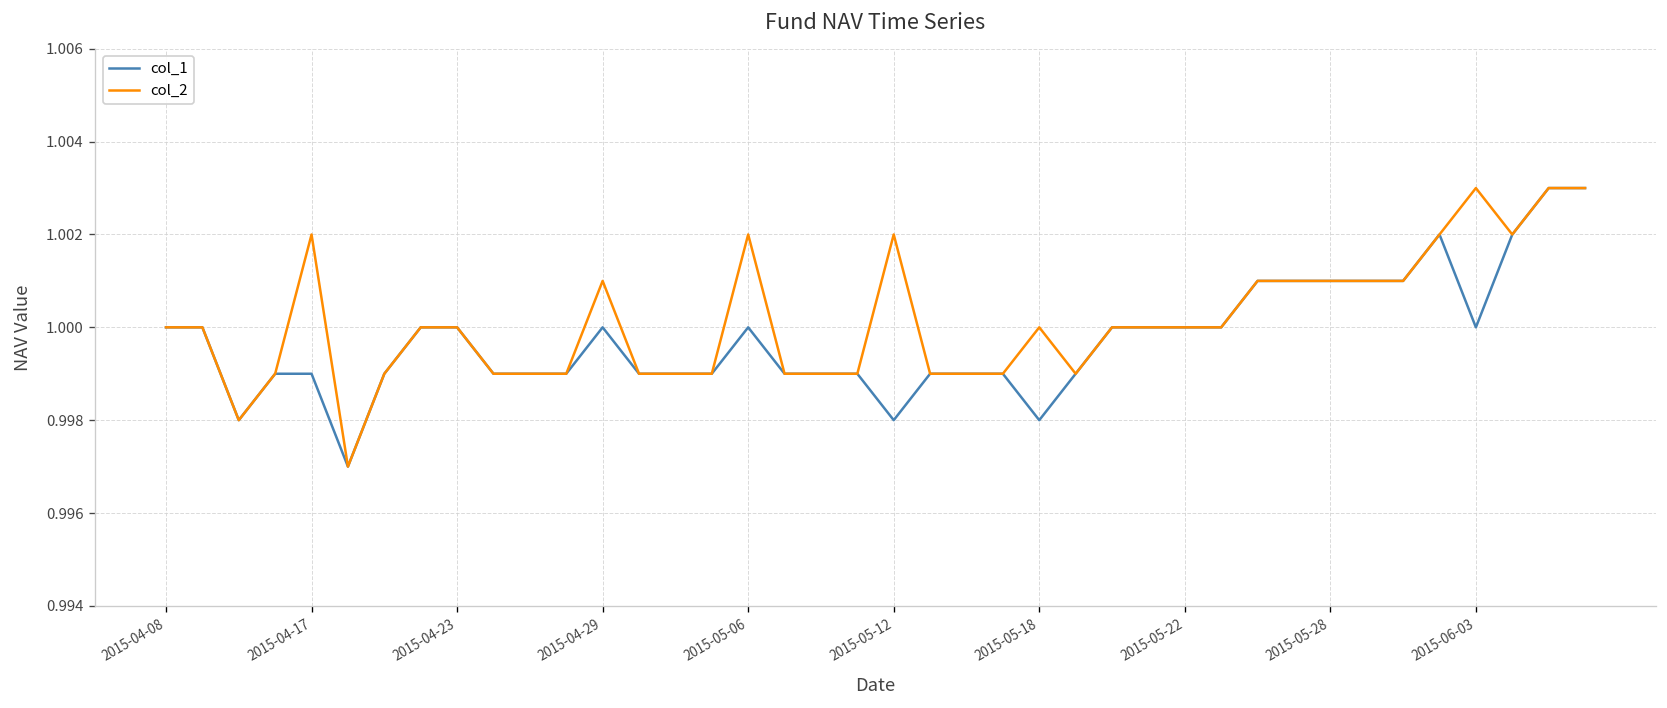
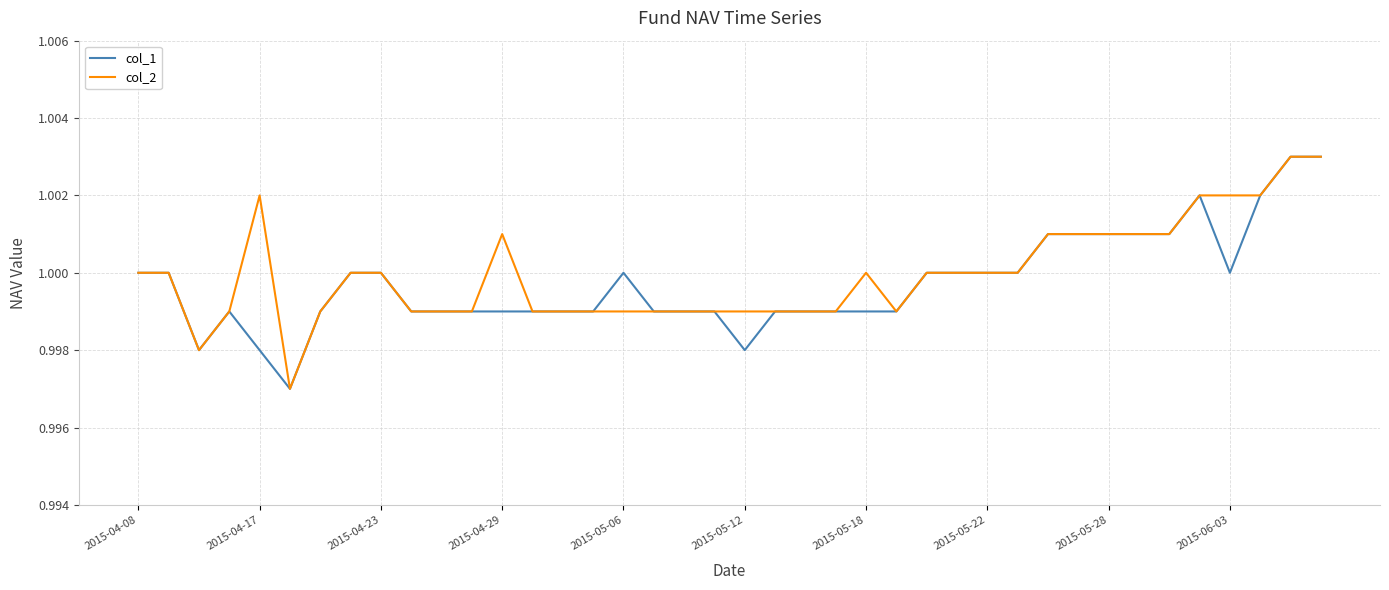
  {
    "col_1": {
-     "2015-04-17": 0.999,
-     "2015-04-29": 1.000,
+     "2015-04-17": 0.998,
+     "2015-04-29": 0.999,
      "2015-05-06": 1.000,
      "2015-05-12": 0.998,
-     "2015-05-18": 0.998,
+     "2015-05-18": 0.999,
      "2015-06-03": 1.000
    },
    "col_2": {
      "2015-04-17": 1.002,
      "2015-04-29": 1.001,
-     "2015-05-06": 1.002,
-     "2015-05-12": 1.002,
+     "2015-05-06": 0.999,
+     "2015-05-12": 0.999,
      "2015-05-18": 1.000,
-     "2015-06-03": 1.003
+     "2015-06-03": 1.002
    }
  }
